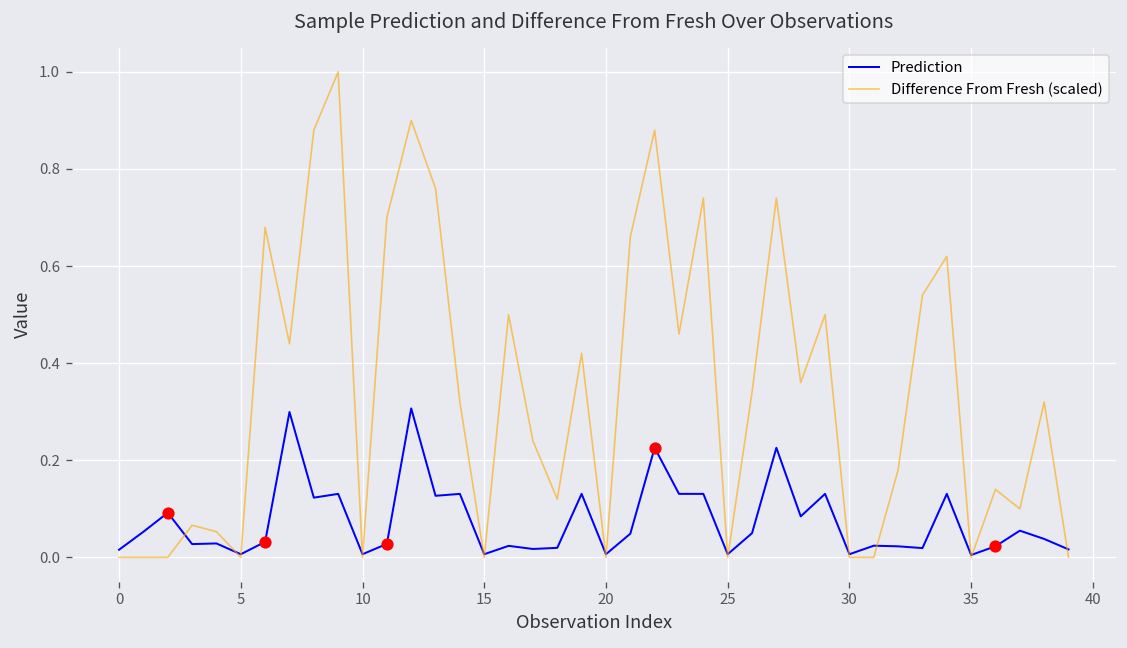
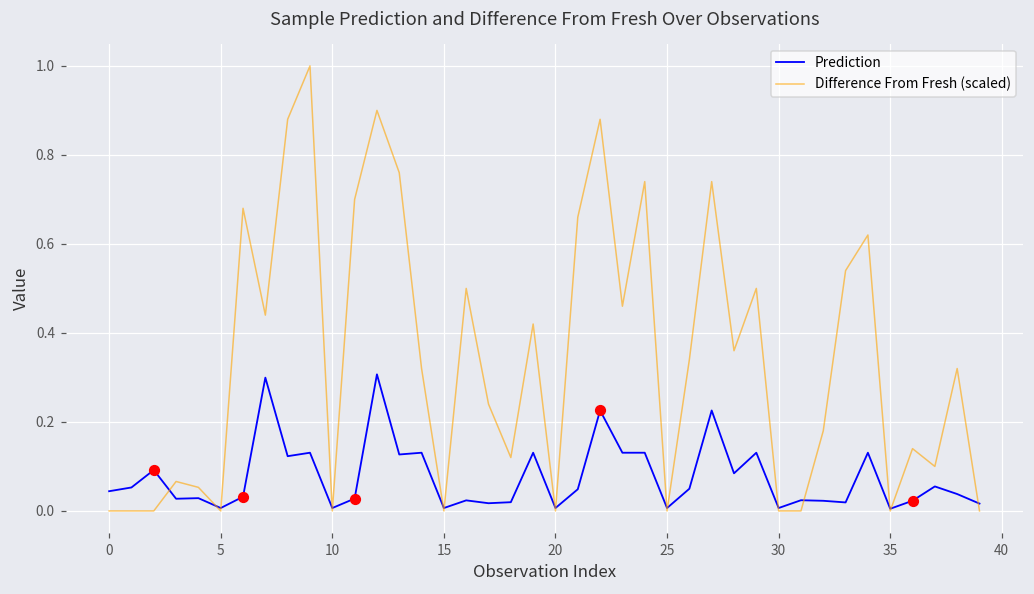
  {
    "Prediction": {
-     "0": 0.02,
+     "0": 0.04,
      "5": 0.01,
      "10": 0.01,
      "15": 0.01,
      "20": 0.01,
      "25": 0.01,
      "30": 0.01
    },
    "Difference From Fresh (scaled)": {
      "0": 0.00,
      "5": 0.00,
      "10": 0.00,
      "15": 0.00,
      "20": 0.00,
      "25": 0.00,
      "30": 0.00
    }
  }
